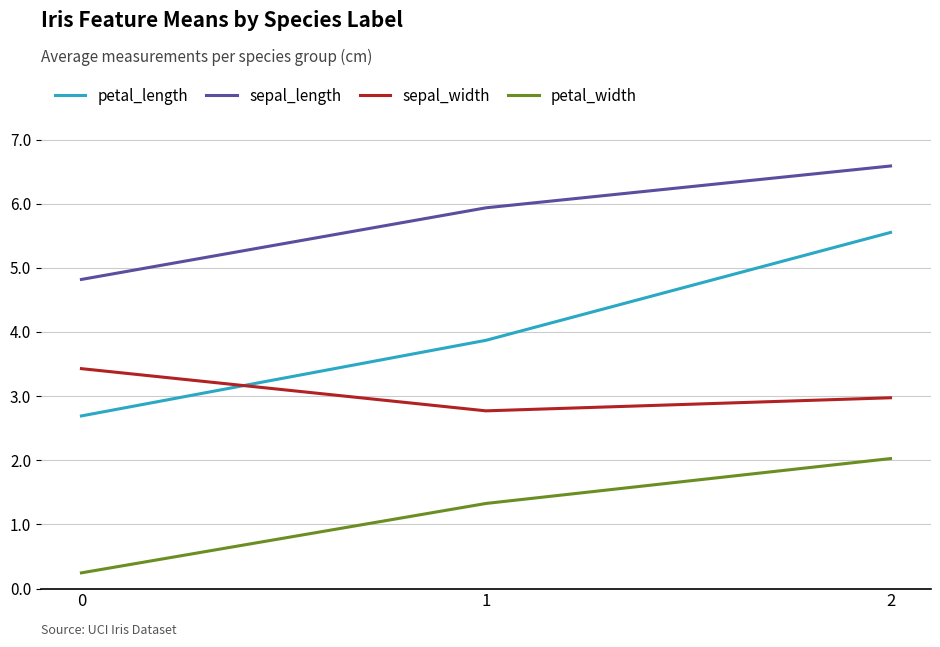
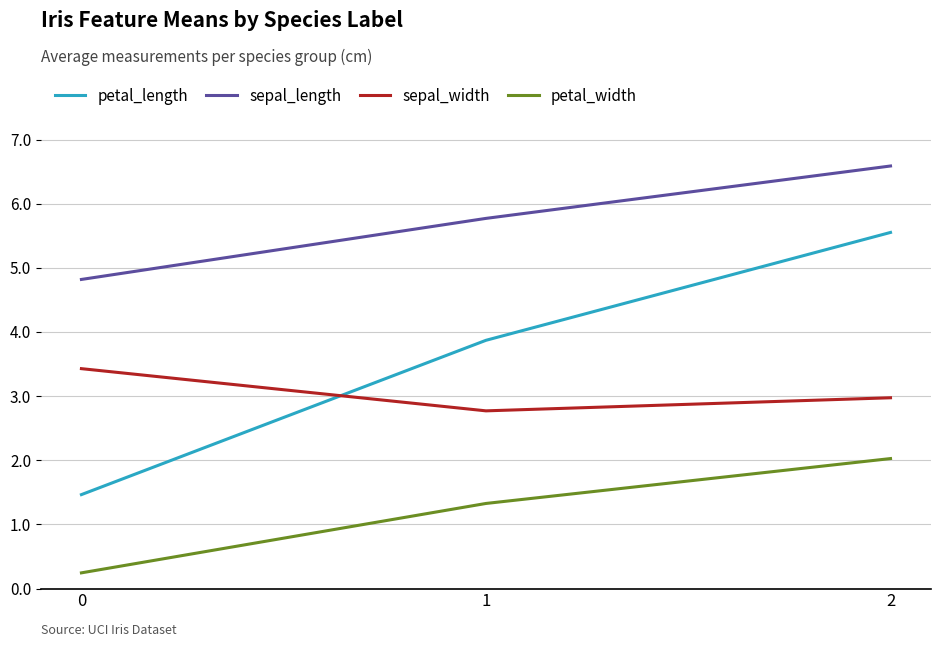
  {
    "petal_length": {
-     "0": 2.7,
+     "0": 1.5,
      "1": 3.9,
      "2": 5.6
    },
    "sepal_length": {
      "0": 4.8,
-     "1": 5.9,
+     "1": 5.8,
      "2": 6.6
    },
    "sepal_width": {
      "0": 3.4,
      "1": 2.8,
      "2": 3.0
    },
    "petal_width": {
      "0": 0.2,
      "1": 1.3,
      "2": 2.0
    }
  }
